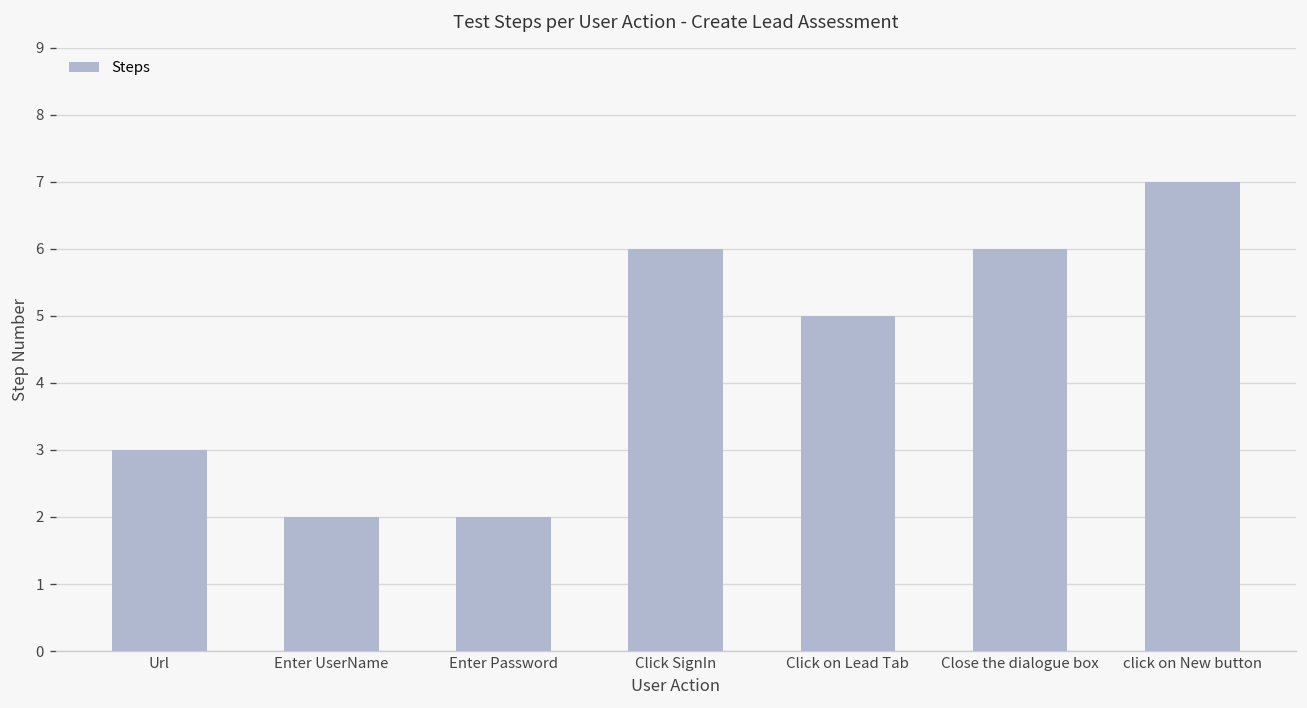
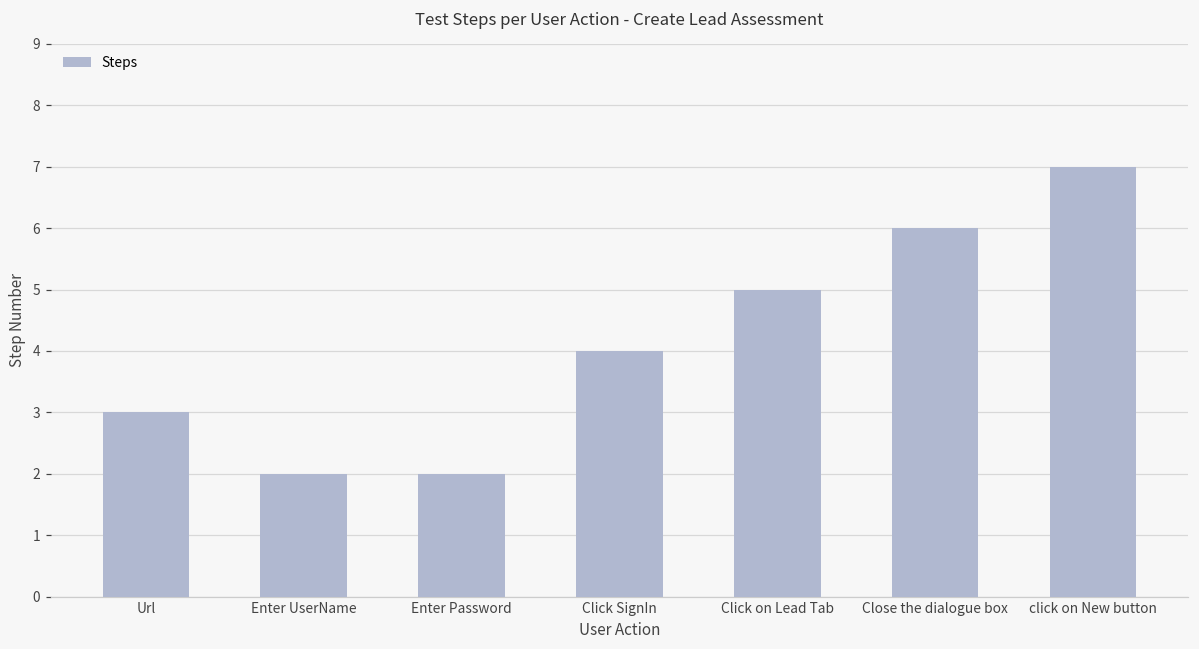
  {
    "Url": 3,
    "Enter UserName": 2,
    "Enter Password": 2,
-   "Click SignIn": 6,
+   "Click SignIn": 4,
    "Click on Lead Tab": 5,
    "Close the dialogue box": 6,
    "click on New button": 7
  }
